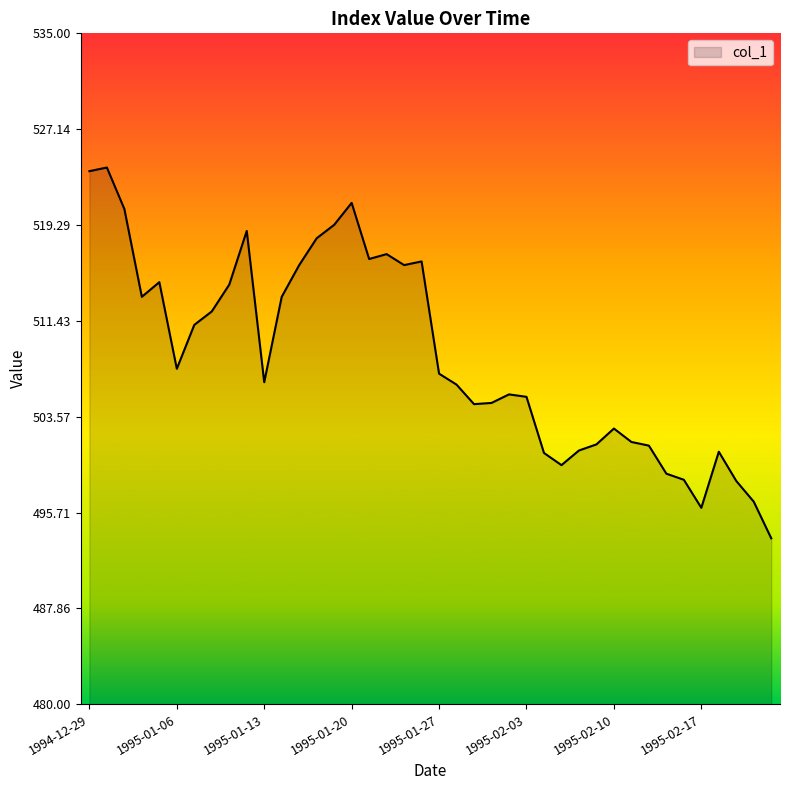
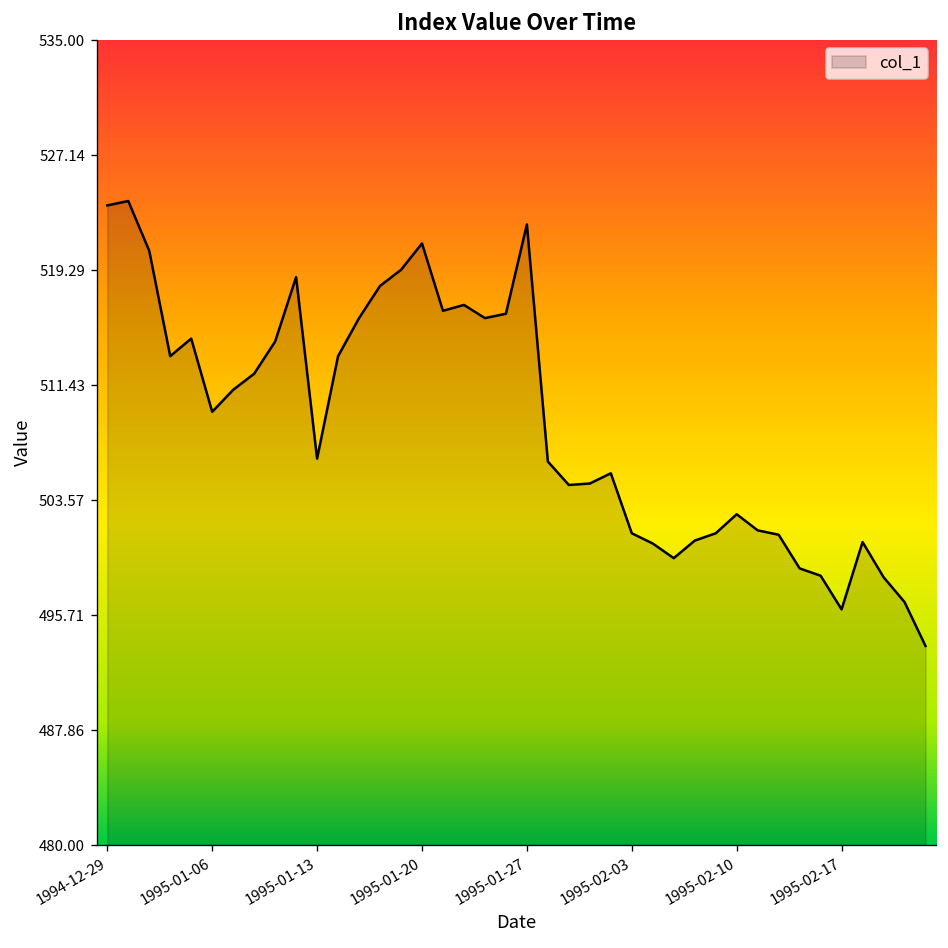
  {
    "1994-12-29": 523.7,
-   "1995-01-06": 507.5,
+   "1995-01-06": 509.6,
    "1995-01-13": 506.4,
    "1995-01-20": 521.1,
-   "1995-01-27": 507.1,
-   "1995-02-03": 505.2,
+   "1995-01-27": 522.4,
+   "1995-02-03": 501.3,
    "1995-02-10": 502.6,
    "1995-02-17": 496.1
  }
